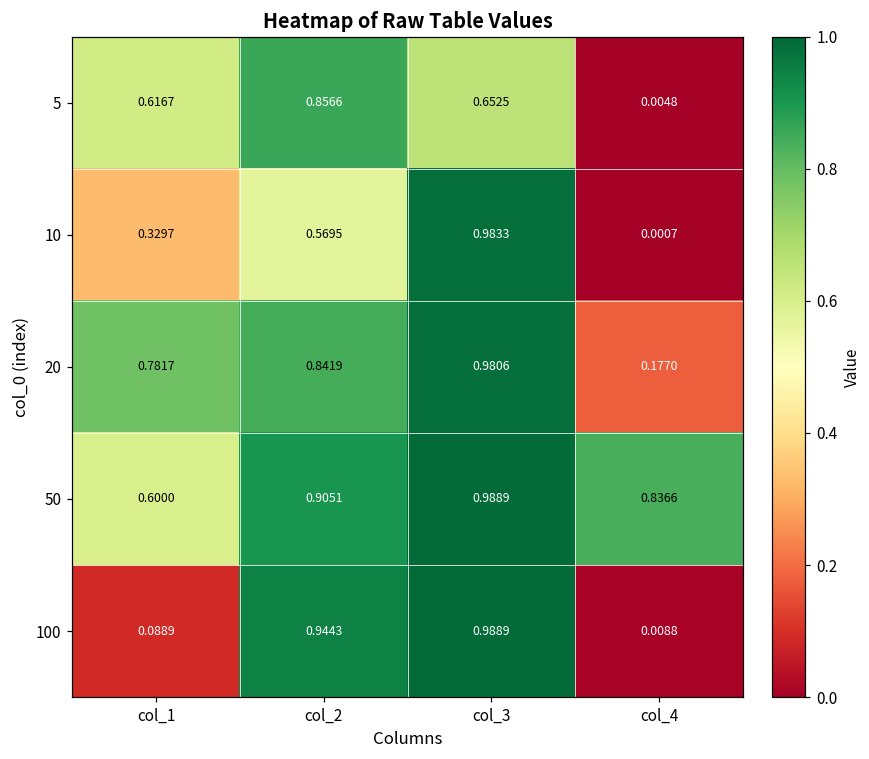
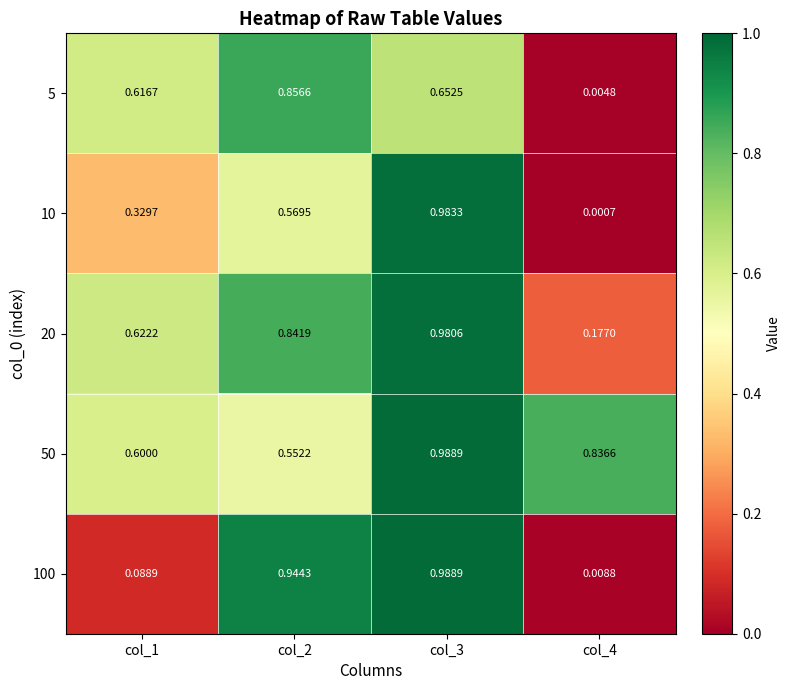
  {
    "5": {
      "col_1": 0.6167,
      "col_2": 0.8566,
      "col_3": 0.6525,
      "col_4": 0.0048
    },
    "10": {
      "col_1": 0.3297,
      "col_2": 0.5695,
      "col_3": 0.9833,
      "col_4": 0.0007
    },
    "20": {
-     "col_1": 0.7817,
+     "col_1": 0.6222,
      "col_2": 0.8419,
      "col_3": 0.9806,
      "col_4": 0.1770
    },
    "50": {
      "col_1": 0.6000,
-     "col_2": 0.9051,
+     "col_2": 0.5522,
      "col_3": 0.9889,
      "col_4": 0.8366
    },
    "100": {
      "col_1": 0.0889,
      "col_2": 0.9443,
      "col_3": 0.9889,
      "col_4": 0.0088
    }
  }
